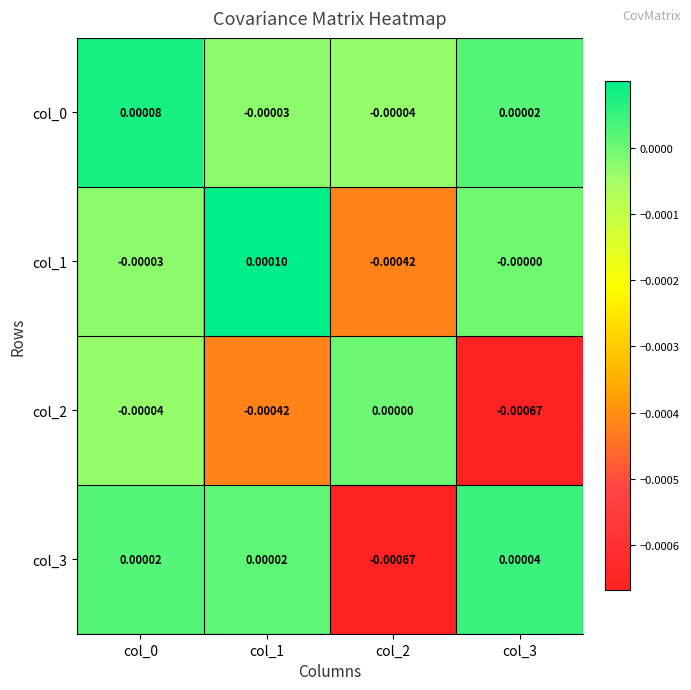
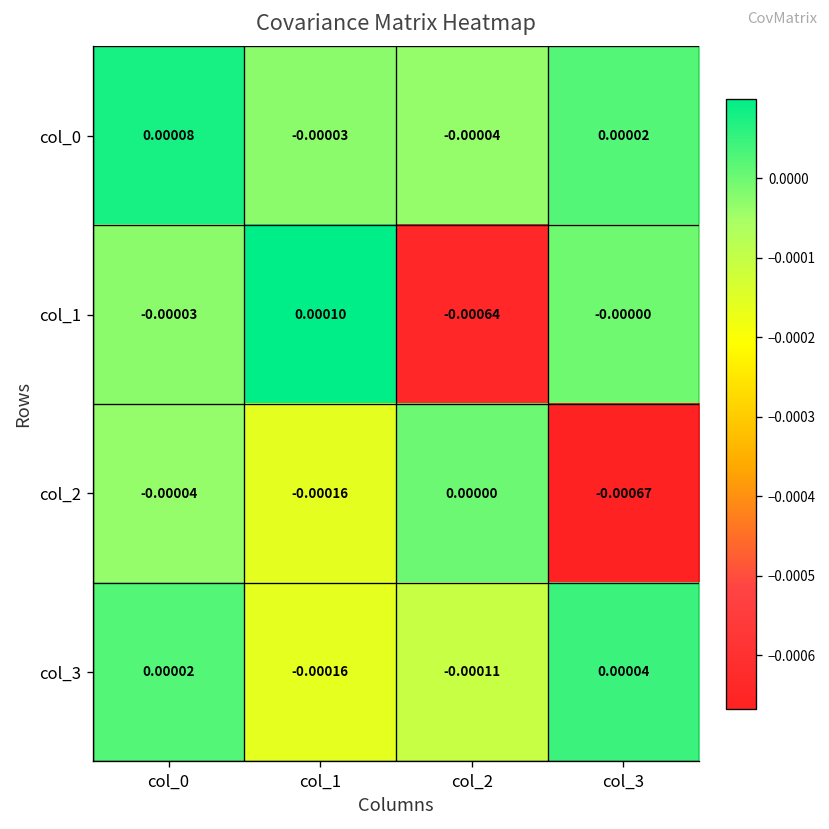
  {
    "col_0": {
      "col_0": 0.00008,
      "col_1": -0.00003,
      "col_2": -0.00004,
      "col_3": 0.00002
    },
    "col_1": {
      "col_0": -0.00003,
      "col_1": 0.00010,
-     "col_2": -0.00042,
+     "col_2": -0.00064,
      "col_3": -0.00000
    },
    "col_2": {
      "col_0": -0.00004,
-     "col_1": -0.00042,
+     "col_1": -0.00016,
      "col_2": 0.00000,
      "col_3": -0.00067
    },
    "col_3": {
      "col_0": 0.00002,
-     "col_1": 0.00002,
-     "col_2": -0.00067,
+     "col_1": -0.00016,
+     "col_2": -0.00011,
      "col_3": 0.00004
    }
  }
